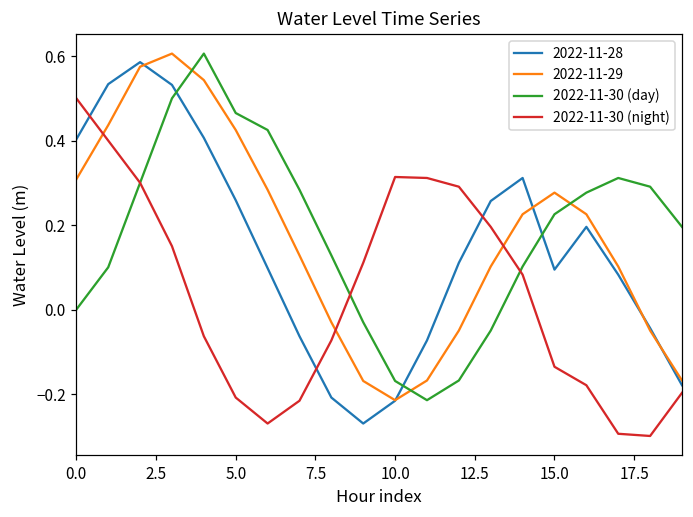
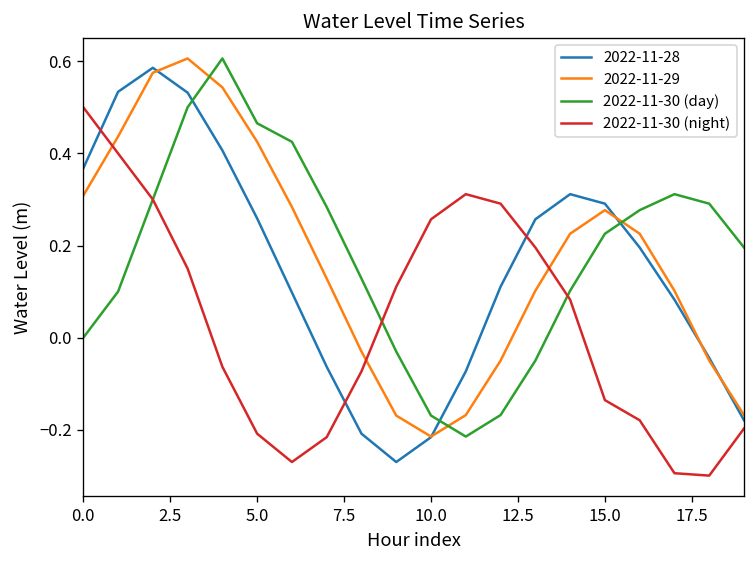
  {
    "2022-11-28": {
-     "0.0": 0.40,
+     "0.0": 0.37,
      "5.0": 0.26,
-     "15.0": 0.09
+     "15.0": 0.29
    },
    "2022-11-29": {
      "0.0": 0.31,
      "5.0": 0.43,
      "15.0": 0.28
    },
    "2022-11-30 (day)": {
      "0.0": 0.00,
      "5.0": 0.47,
      "10.0": -0.17,
      "15.0": 0.23
    },
    "2022-11-30 (night)": {
      "0.0": 0.50,
      "5.0": -0.21,
-     "10.0": 0.31,
+     "10.0": 0.26,
      "15.0": -0.14
    }
  }
